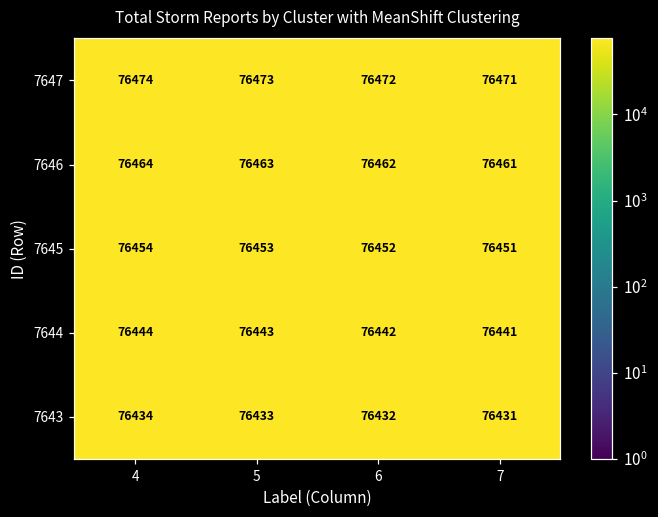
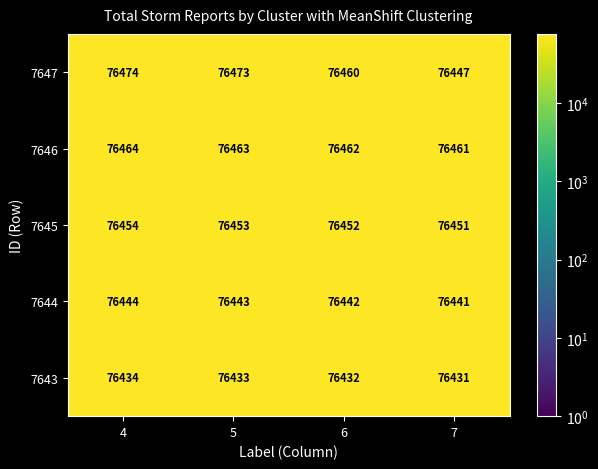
  {
    "7647": {
      "4": 76474,
      "5": 76473,
-     "6": 76472,
-     "7": 76471
+     "6": 76460,
+     "7": 76447
    },
    "7646": {
      "4": 76464,
      "5": 76463,
      "6": 76462,
      "7": 76461
    },
    "7645": {
      "4": 76454,
      "5": 76453,
      "6": 76452,
      "7": 76451
    },
    "7644": {
      "4": 76444,
      "5": 76443,
      "6": 76442,
      "7": 76441
    },
    "7643": {
      "4": 76434,
      "5": 76433,
      "6": 76432,
      "7": 76431
    }
  }
